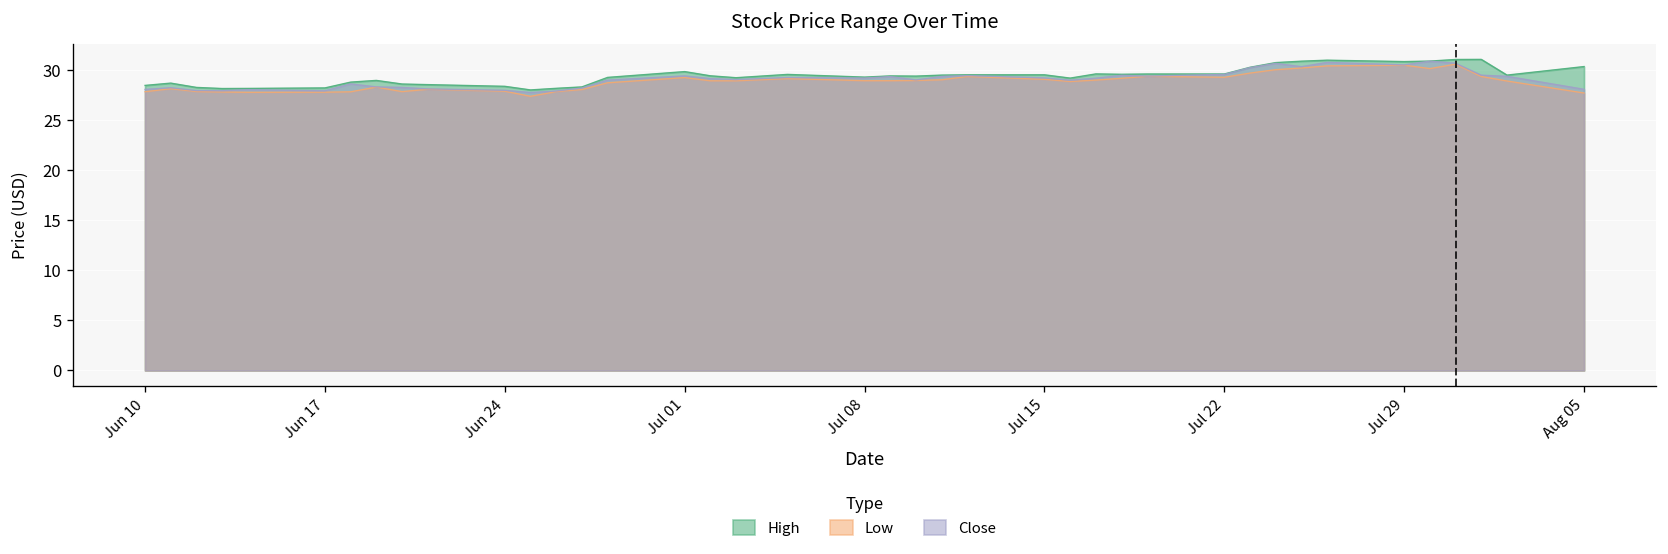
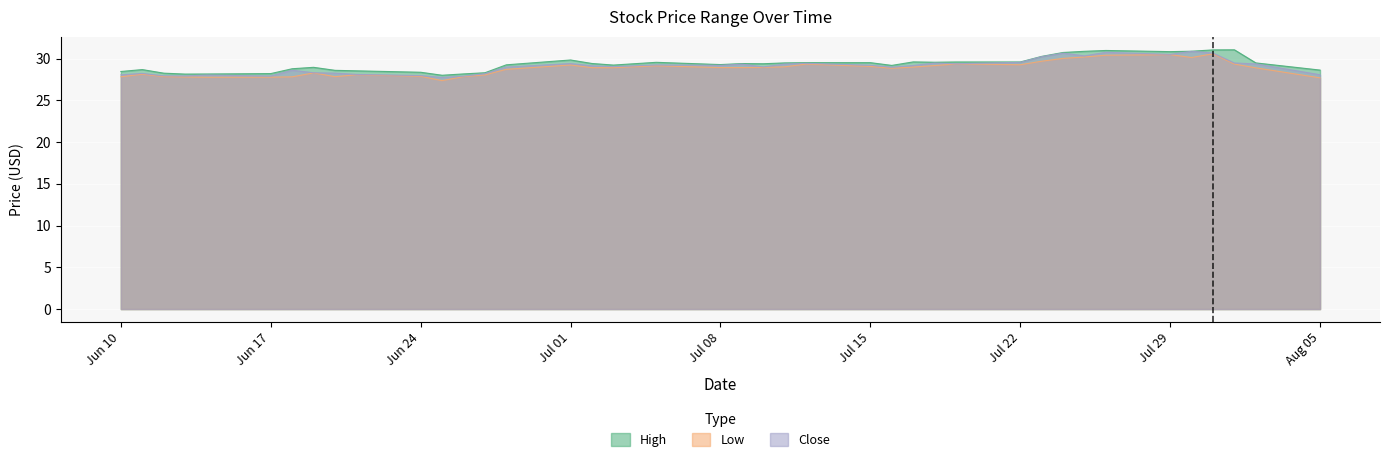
  {
    "High": {
      "Jun 10": 28,
      "Jun 24": 28,
      "Jul 01": 30,
      "Jul 15": 30,
      "Jul 29": 31,
-     "Aug 05": 30
+     "Aug 05": 29
    },
    "Low": {
      "Aug 05": 28
    },
    "Close": {
      "Aug 05": 28
    }
  }
